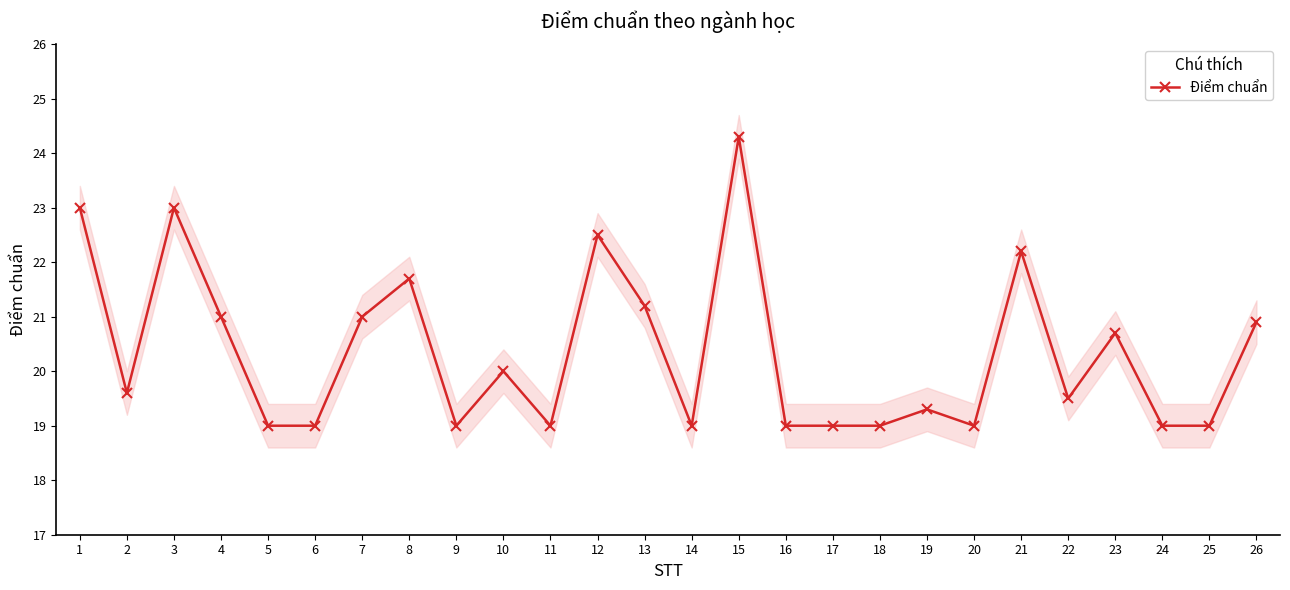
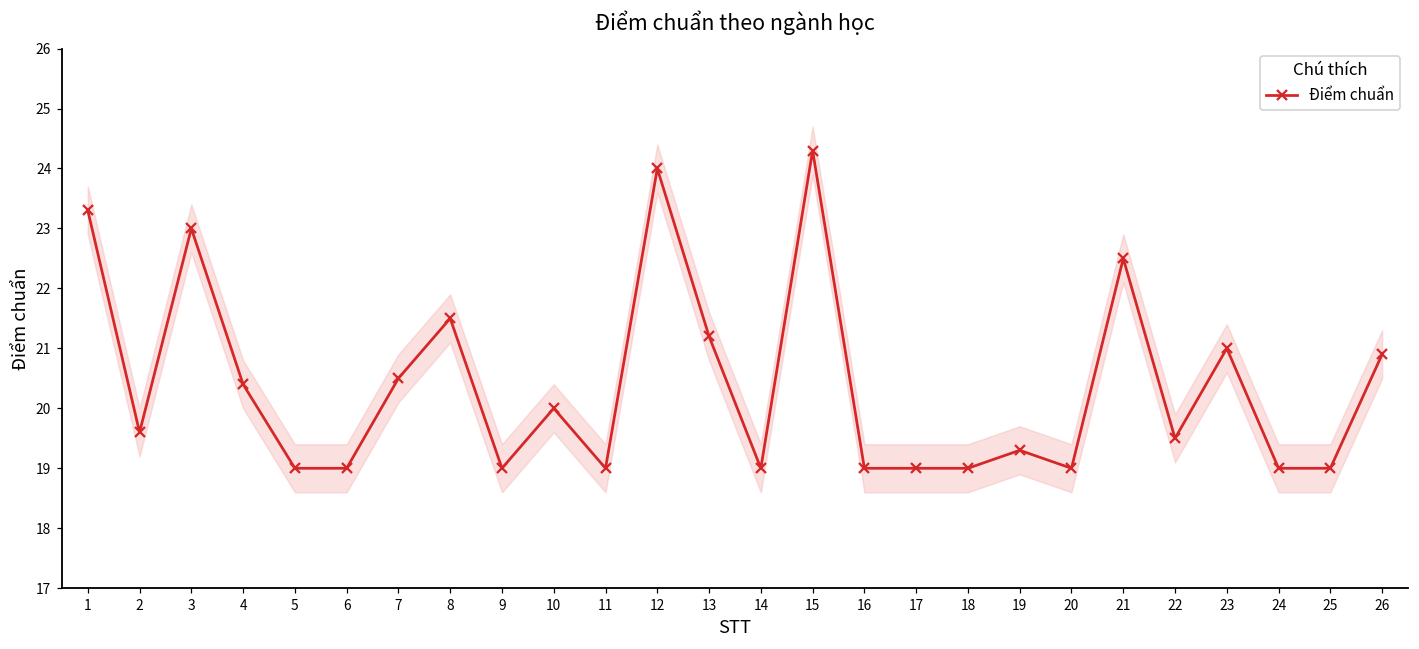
  {
    "Điểm chuẩn": {
-     "1": 23.0,
+     "1": 23.3,
      "2": 19.6,
      "3": 23.0,
-     "4": 21.0,
+     "4": 20.4,
      "5": 19.0,
      "6": 19.0,
-     "7": 21.0,
-     "8": 21.7,
+     "7": 20.5,
+     "8": 21.5,
      "9": 19.0,
      "10": 20.0,
      "11": 19.0,
-     "12": 22.5,
+     "12": 24.0,
      "13": 21.2,
      "14": 19.0,
      "15": 24.3,
      "16": 19.0,
      "17": 19.0,
      "18": 19.0,
      "19": 19.3,
      "20": 19.0,
-     "21": 22.2,
+     "21": 22.5,
      "22": 19.5,
-     "23": 20.7,
+     "23": 21.0,
      "24": 19.0,
      "25": 19.0,
      "26": 20.9
    }
  }
